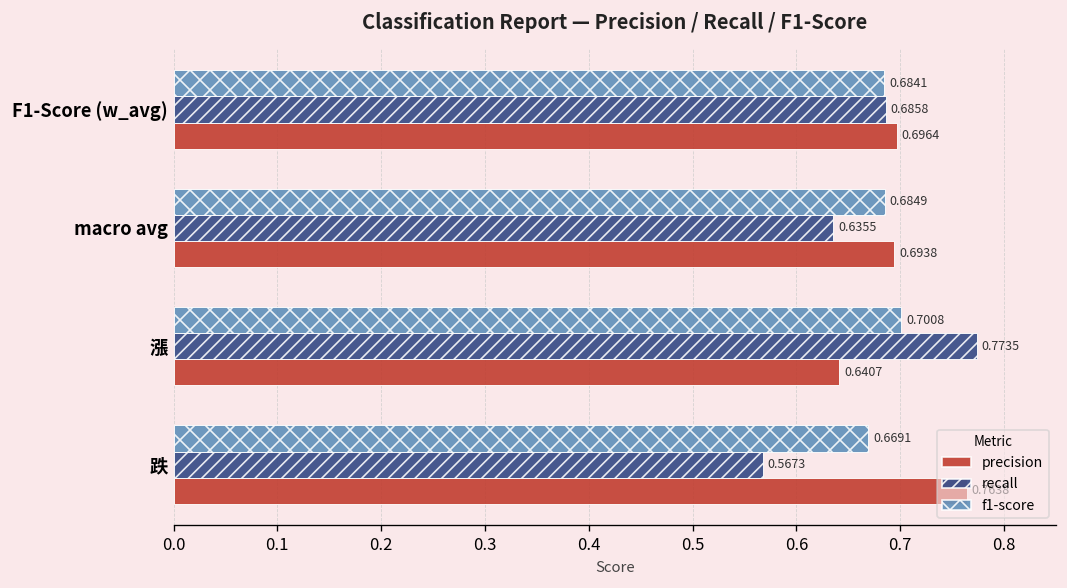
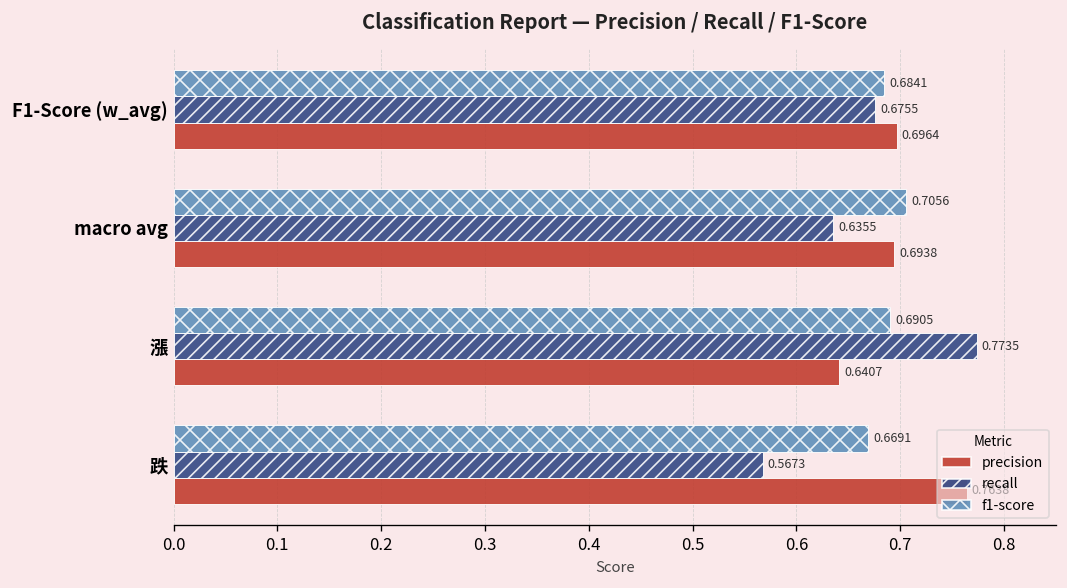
  {
    "precision": {
      "F1-Score (w_avg)": 0.6964,
      "macro avg": 0.6938,
      "漲": 0.6407
    },
    "recall": {
-     "F1-Score (w_avg)": 0.6858,
+     "F1-Score (w_avg)": 0.6755,
      "macro avg": 0.6355,
      "漲": 0.7735,
      "跌": 0.5673
    },
    "f1-score": {
      "F1-Score (w_avg)": 0.6841,
-     "macro avg": 0.6849,
-     "漲": 0.7008,
+     "macro avg": 0.7056,
+     "漲": 0.6905,
      "跌": 0.6691
    }
  }
